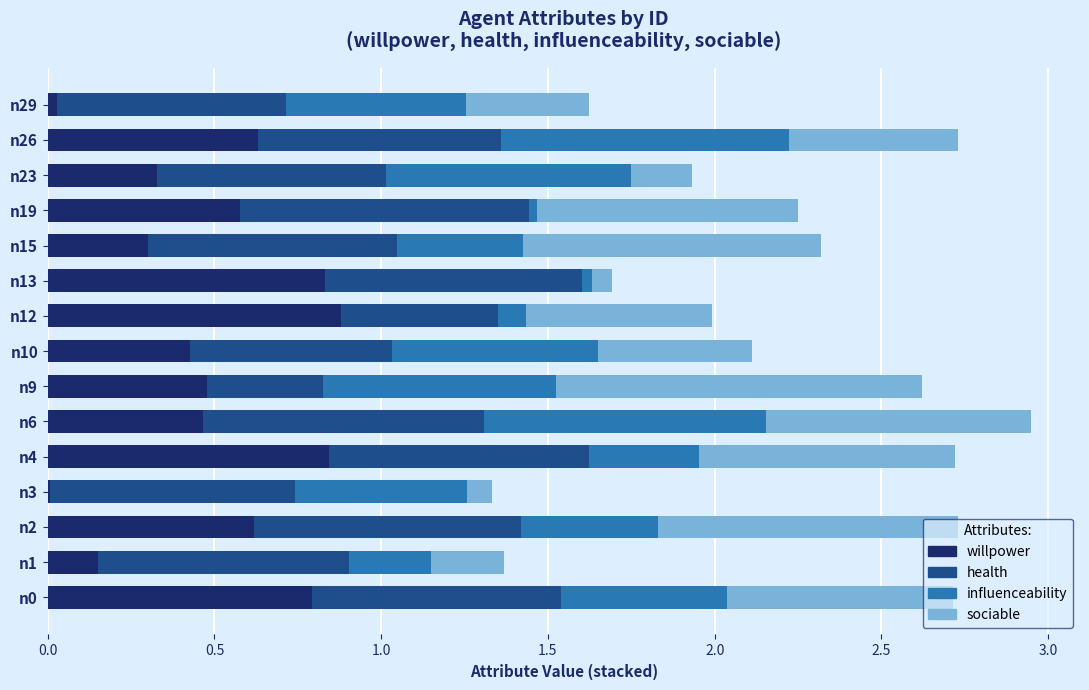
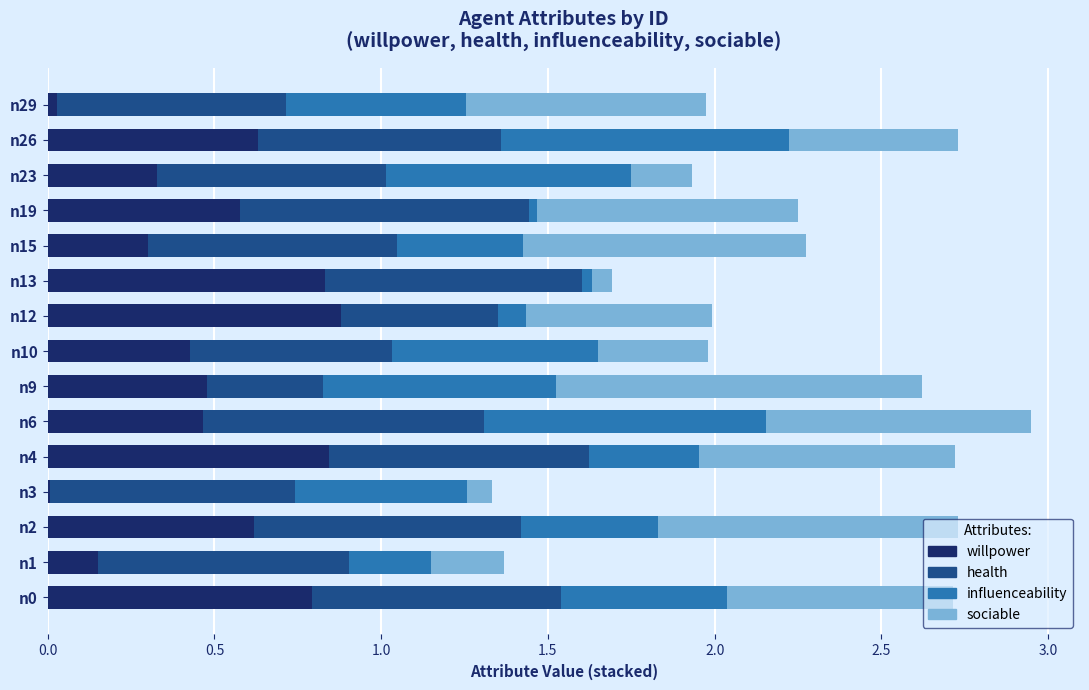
  {
    "sociable": {
-     "n29": 0.37,
+     "n29": 0.72,
      "n26": 0.51,
      "n23": 0.18,
      "n19": 0.78,
-     "n15": 0.90,
+     "n15": 0.85,
      "n13": 0.06,
      "n12": 0.56,
-     "n10": 0.46,
+     "n10": 0.33,
      "n9": 1.10,
      "n6": 0.79,
      "n4": 0.77,
      "n3": 0.08,
      "n1": 0.22
    }
  }
